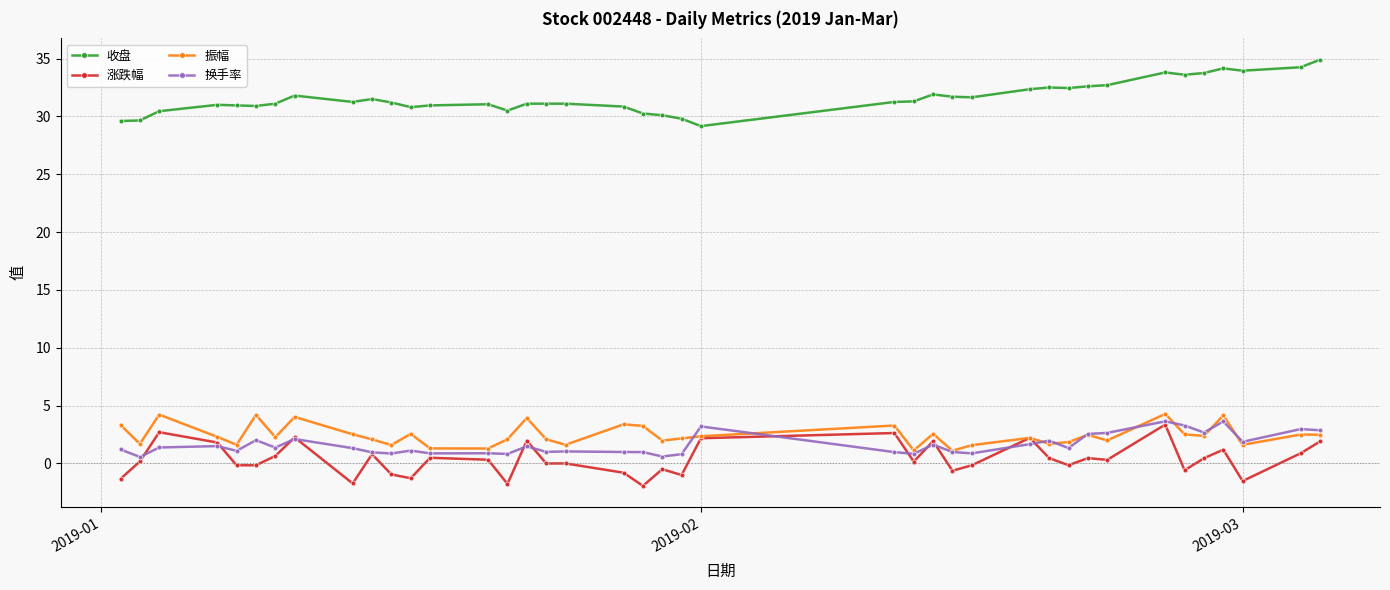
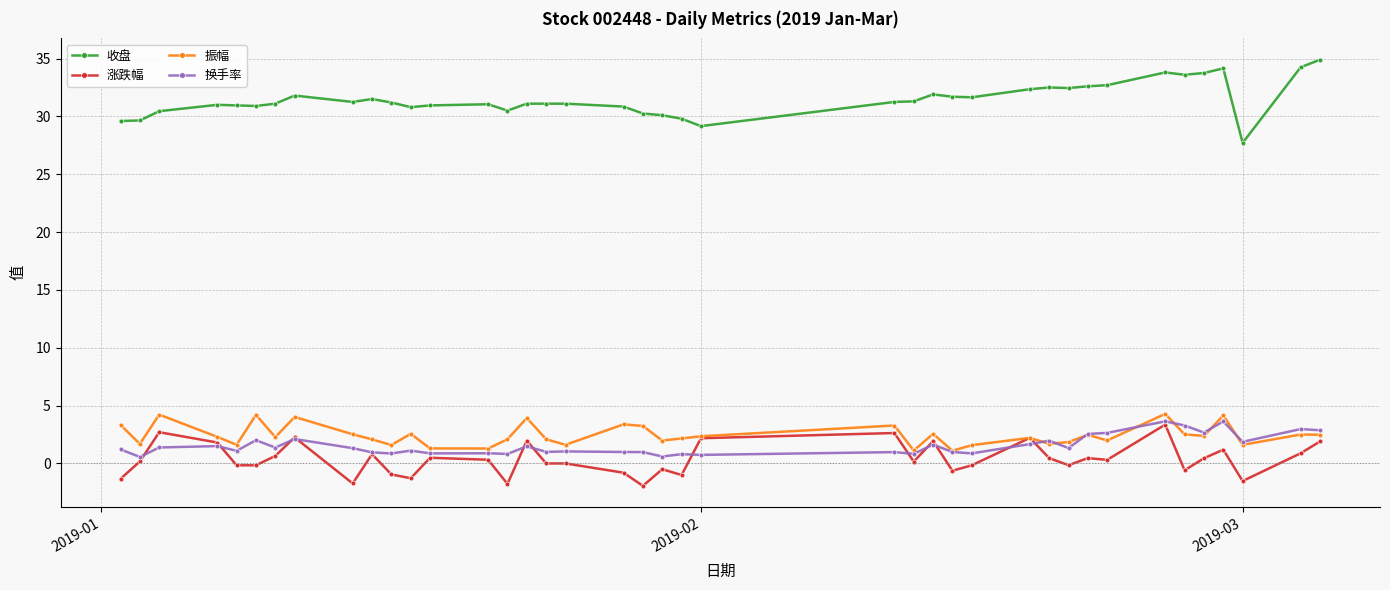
  {
    "收盘": {
      "2019-02": 29.2,
-     "2019-03": 34.0
+     "2019-03": 27.7
    },
    "涨跌幅": {
      "2019-03": -1.5
    },
    "振幅": {
      "2019-03": 1.6
    },
    "换手率": {
-     "2019-02": 3.2,
+     "2019-02": 0.7,
      "2019-03": 1.9
    }
  }
